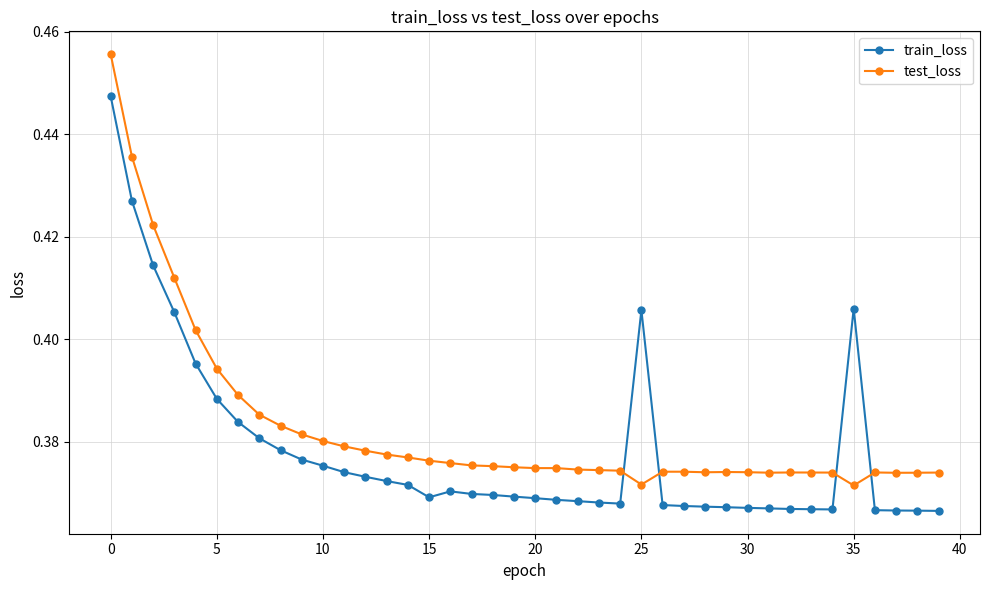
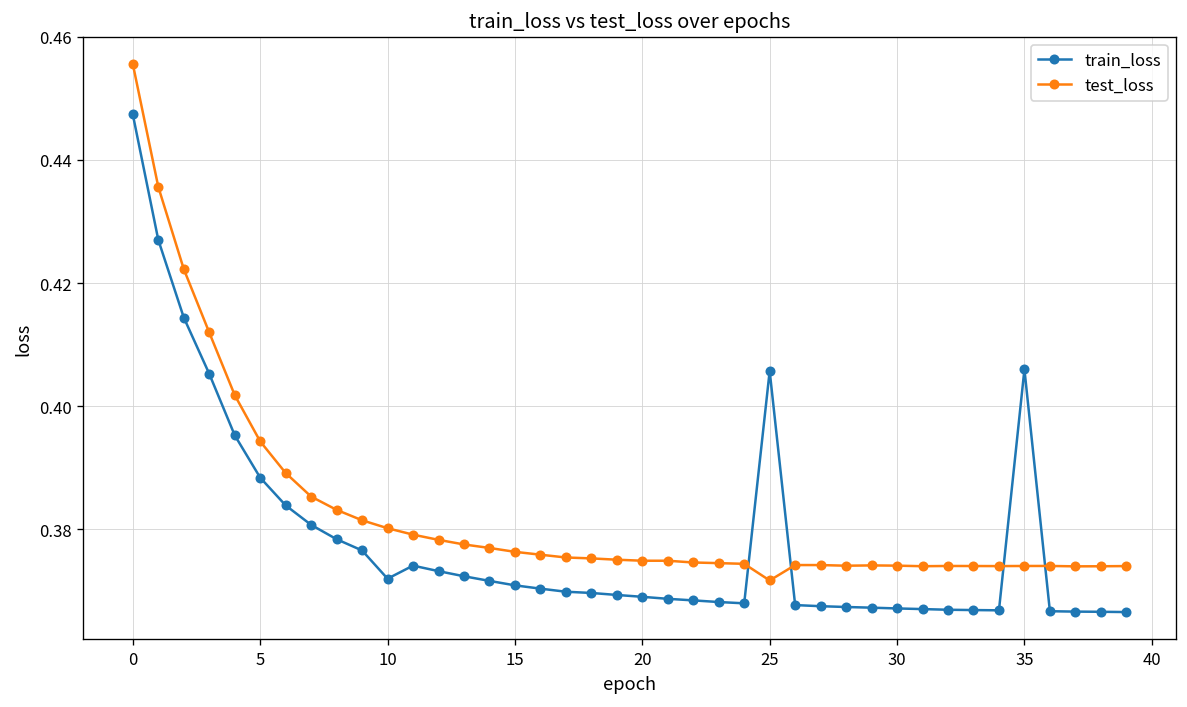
  {
    "train_loss": {
      "0": 0.447,
      "5": 0.388,
-     "10": 0.375,
-     "15": 0.369,
+     "10": 0.372,
+     "15": 0.371,
      "20": 0.369,
      "25": 0.406,
      "30": 0.367,
      "35": 0.406
    },
    "test_loss": {
      "0": 0.456,
      "5": 0.394,
      "10": 0.380,
      "15": 0.376,
      "20": 0.375,
      "25": 0.372,
      "30": 0.374,
-     "35": 0.371
+     "35": 0.374
    }
  }
